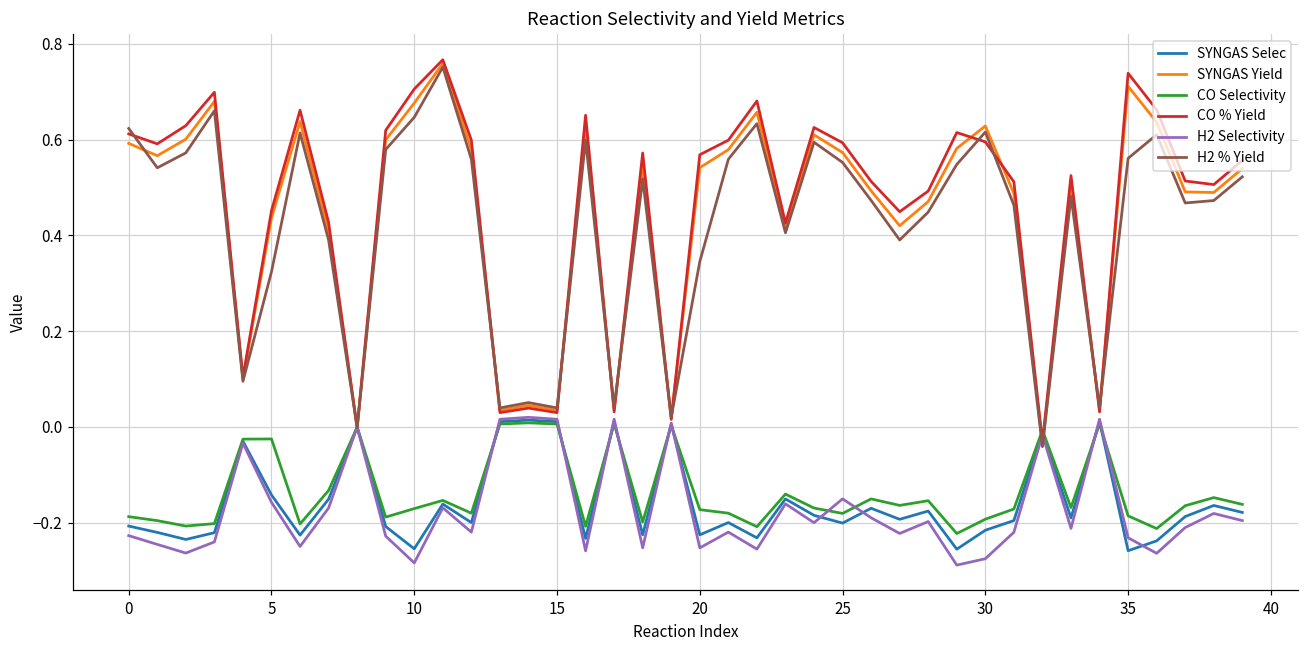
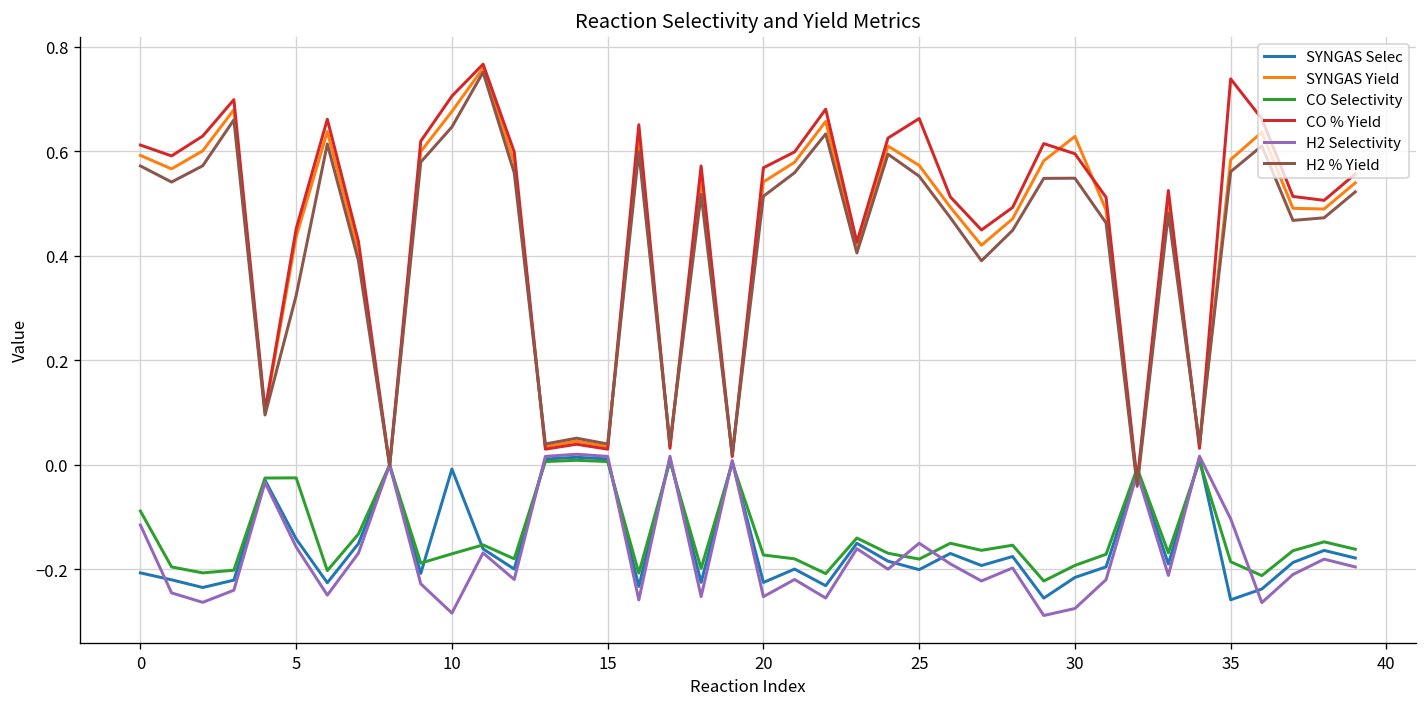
  {
    "SYNGAS Selec": {
      "0": -0.21,
      "5": -0.14,
-     "10": -0.25,
+     "10": -0.01,
      "20": -0.23,
      "25": -0.20,
      "30": -0.22,
      "35": -0.26
    },
    "SYNGAS Yield": {
      "0": 0.59,
      "5": 0.44,
      "10": 0.68,
      "20": 0.54,
      "25": 0.57,
      "30": 0.63,
-     "35": 0.71
+     "35": 0.58
    },
    "CO Selectivity": {
-     "0": -0.19,
+     "0": -0.09,
      "5": -0.03,
      "10": -0.17,
      "20": -0.17,
      "25": -0.18,
      "30": -0.19,
      "35": -0.19
    },
    "CO % Yield": {
      "0": 0.61,
      "5": 0.45,
      "10": 0.71,
      "20": 0.57,
-     "25": 0.59,
+     "25": 0.66,
      "30": 0.60,
      "35": 0.74
    },
    "H2 Selectivity": {
-     "0": -0.23,
+     "0": -0.12,
      "5": -0.16,
      "10": -0.28,
      "20": -0.25,
      "25": -0.15,
      "30": -0.28,
-     "35": -0.23
+     "35": -0.10
    },
    "H2 % Yield": {
-     "0": 0.62,
+     "0": 0.57,
      "5": 0.32,
      "10": 0.65,
-     "20": 0.35,
+     "20": 0.51,
      "25": 0.55,
-     "30": 0.62,
+     "30": 0.55,
      "35": 0.56
    }
  }
